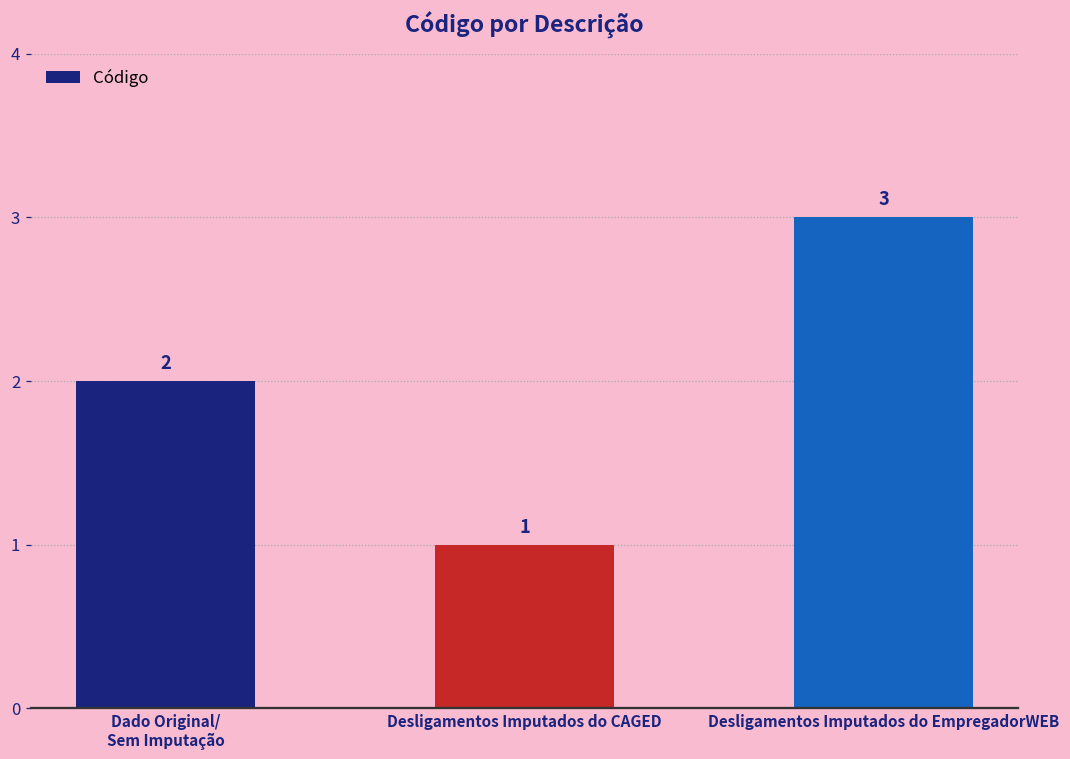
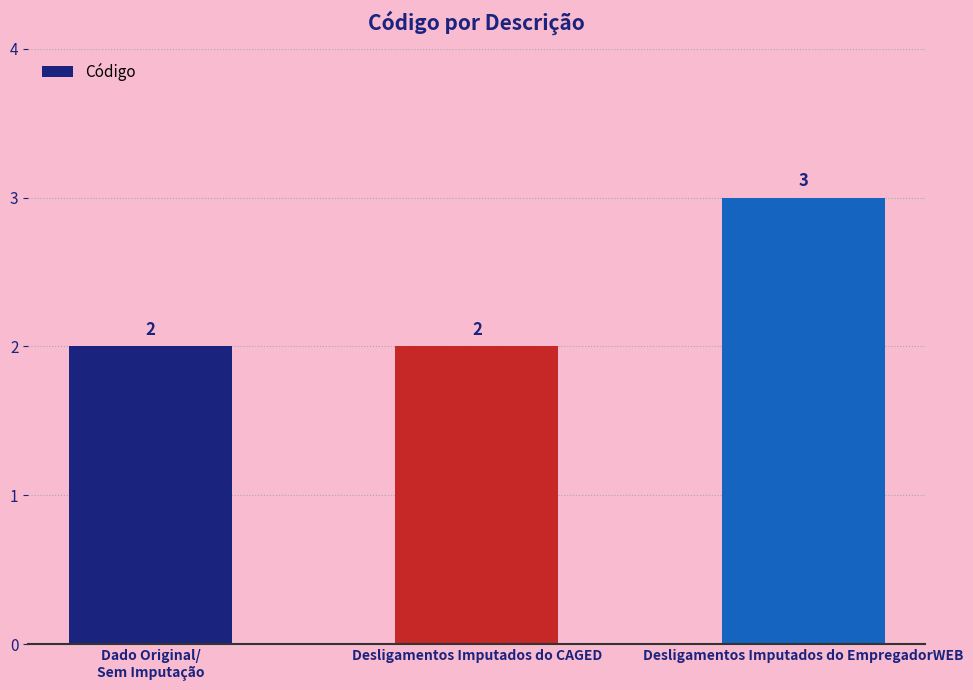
  {
    "Dado Original/ Sem Imputação": 2,
-   "Desligamentos Imputados do CAGED": 1,
+   "Desligamentos Imputados do CAGED": 2,
    "Desligamentos Imputados do EmpregadorWEB": 3
  }
